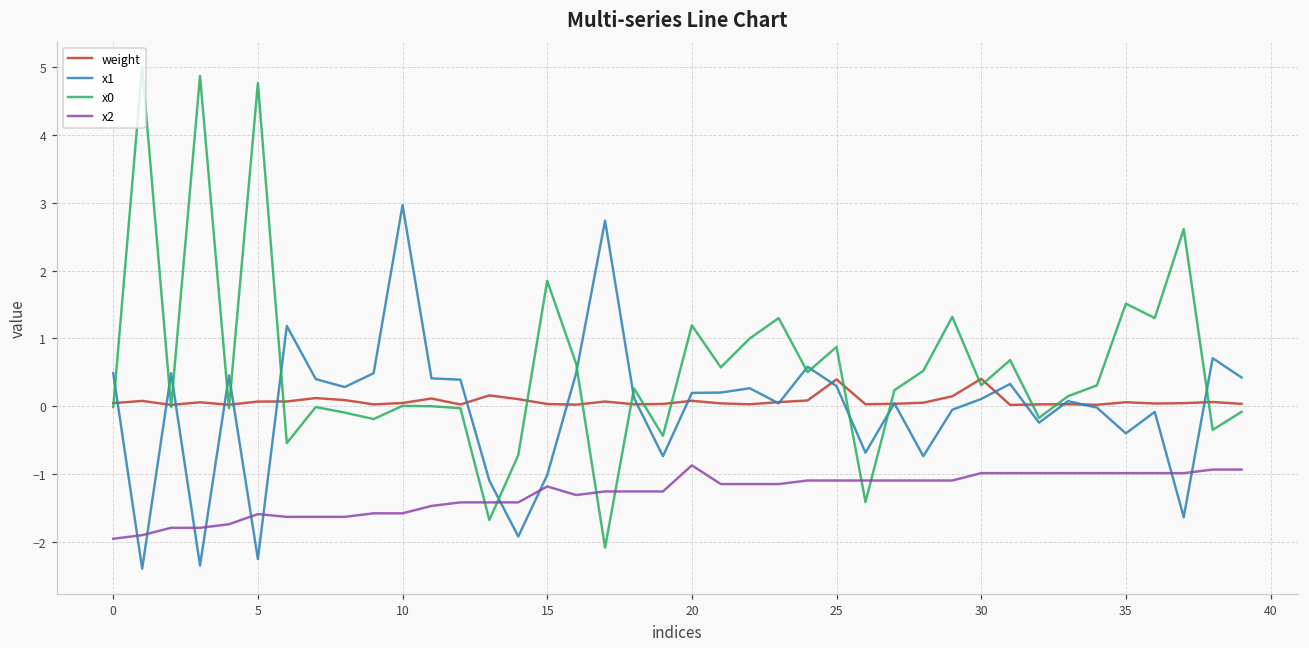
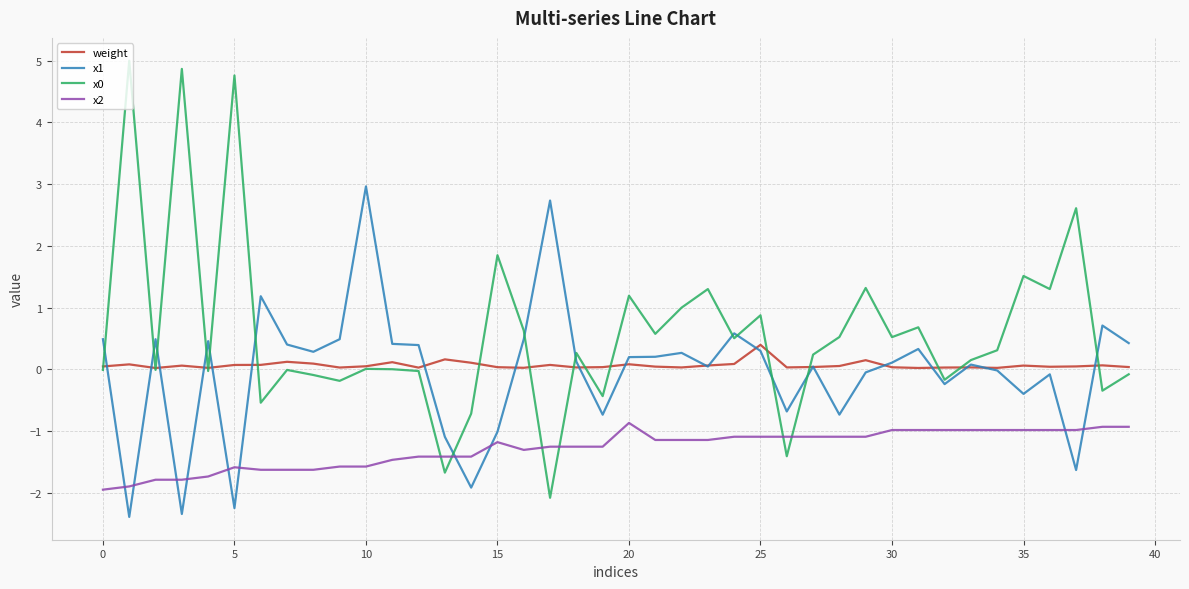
  {
    "weight": {
      "0": 0.0,
      "5": 0.1,
      "10": 0.0,
      "15": 0.0,
      "20": 0.1,
      "25": 0.4,
-     "30": 0.4,
+     "30": 0.0,
      "35": 0.1
    },
    "x1": {
      "0": 0.5,
      "5": -2.2,
      "10": 3.0,
      "15": -1.0,
      "20": 0.2,
      "25": 0.3,
      "30": 0.1,
      "35": -0.4
    },
    "x0": {
      "0": 0.0,
      "5": 4.8,
      "10": 0.0,
      "15": 1.8,
      "20": 1.2,
      "25": 0.9,
-     "30": 0.3,
+     "30": 0.5,
      "35": 1.5
    },
    "x2": {
      "0": -1.9,
      "5": -1.6,
      "10": -1.6,
      "15": -1.2,
      "20": -0.9,
      "25": -1.1,
      "30": -1.0,
      "35": -1.0
    }
  }
